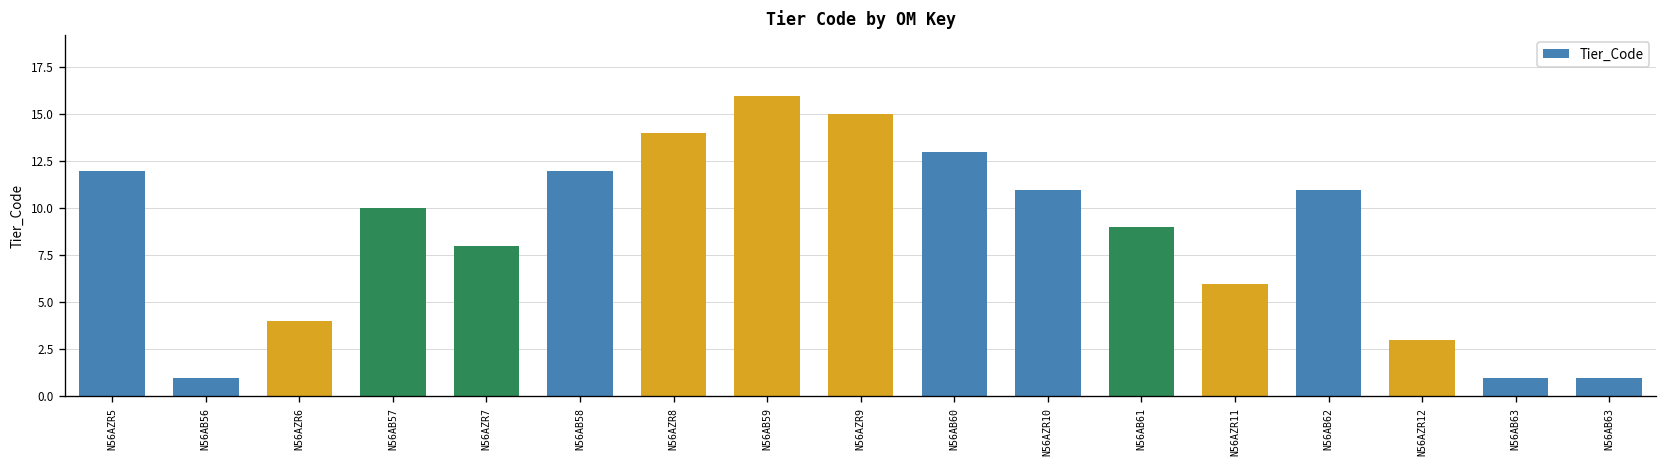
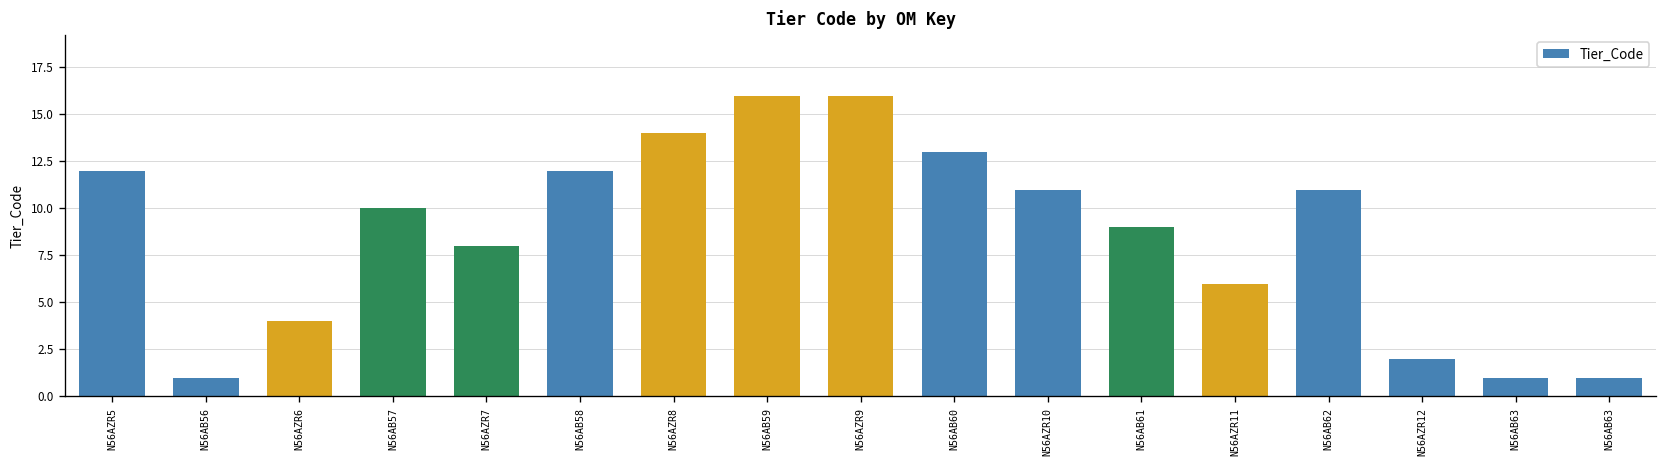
  {
    "N56AZR5": 12,
    "N56AB56": 1,
    "N56AZR6": 4,
    "N56AB57": 10,
    "N56AZR7": 8,
    "N56AB58": 12,
    "N56AZR8": 14,
    "N56AB59": 16,
-   "N56AZR9": 15,
+   "N56AZR9": 16,
    "N56AB60": 13,
    "N56AZR10": 11,
    "N56AB61": 9,
    "N56AZR11": 6,
    "N56AB62": 11,
-   "N56AZR12": 3
+   "N56AZR12": 2
  }
